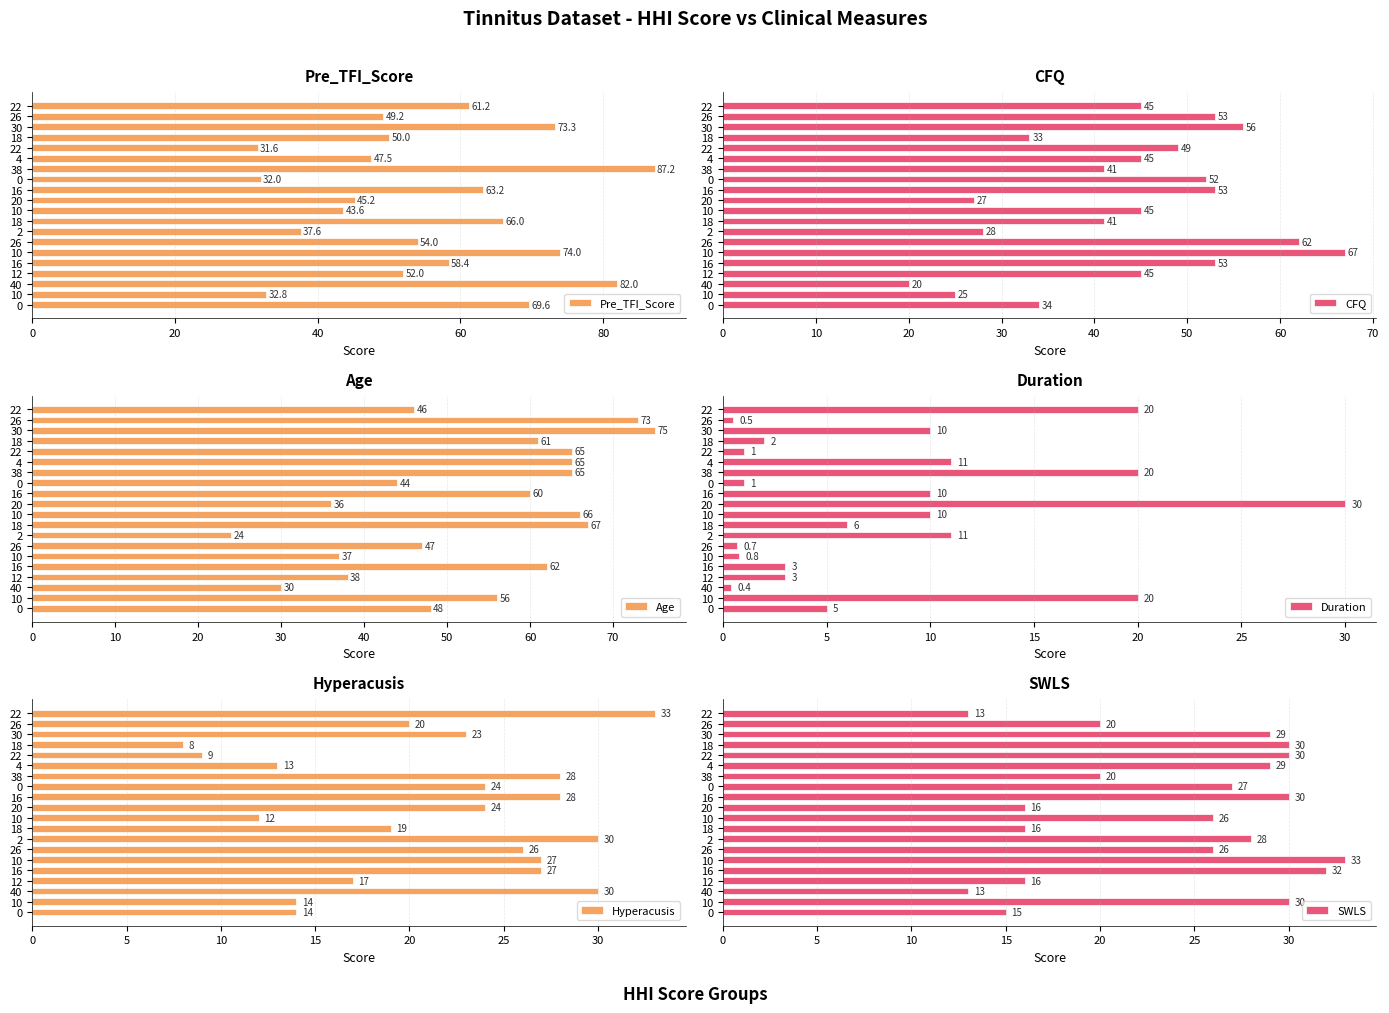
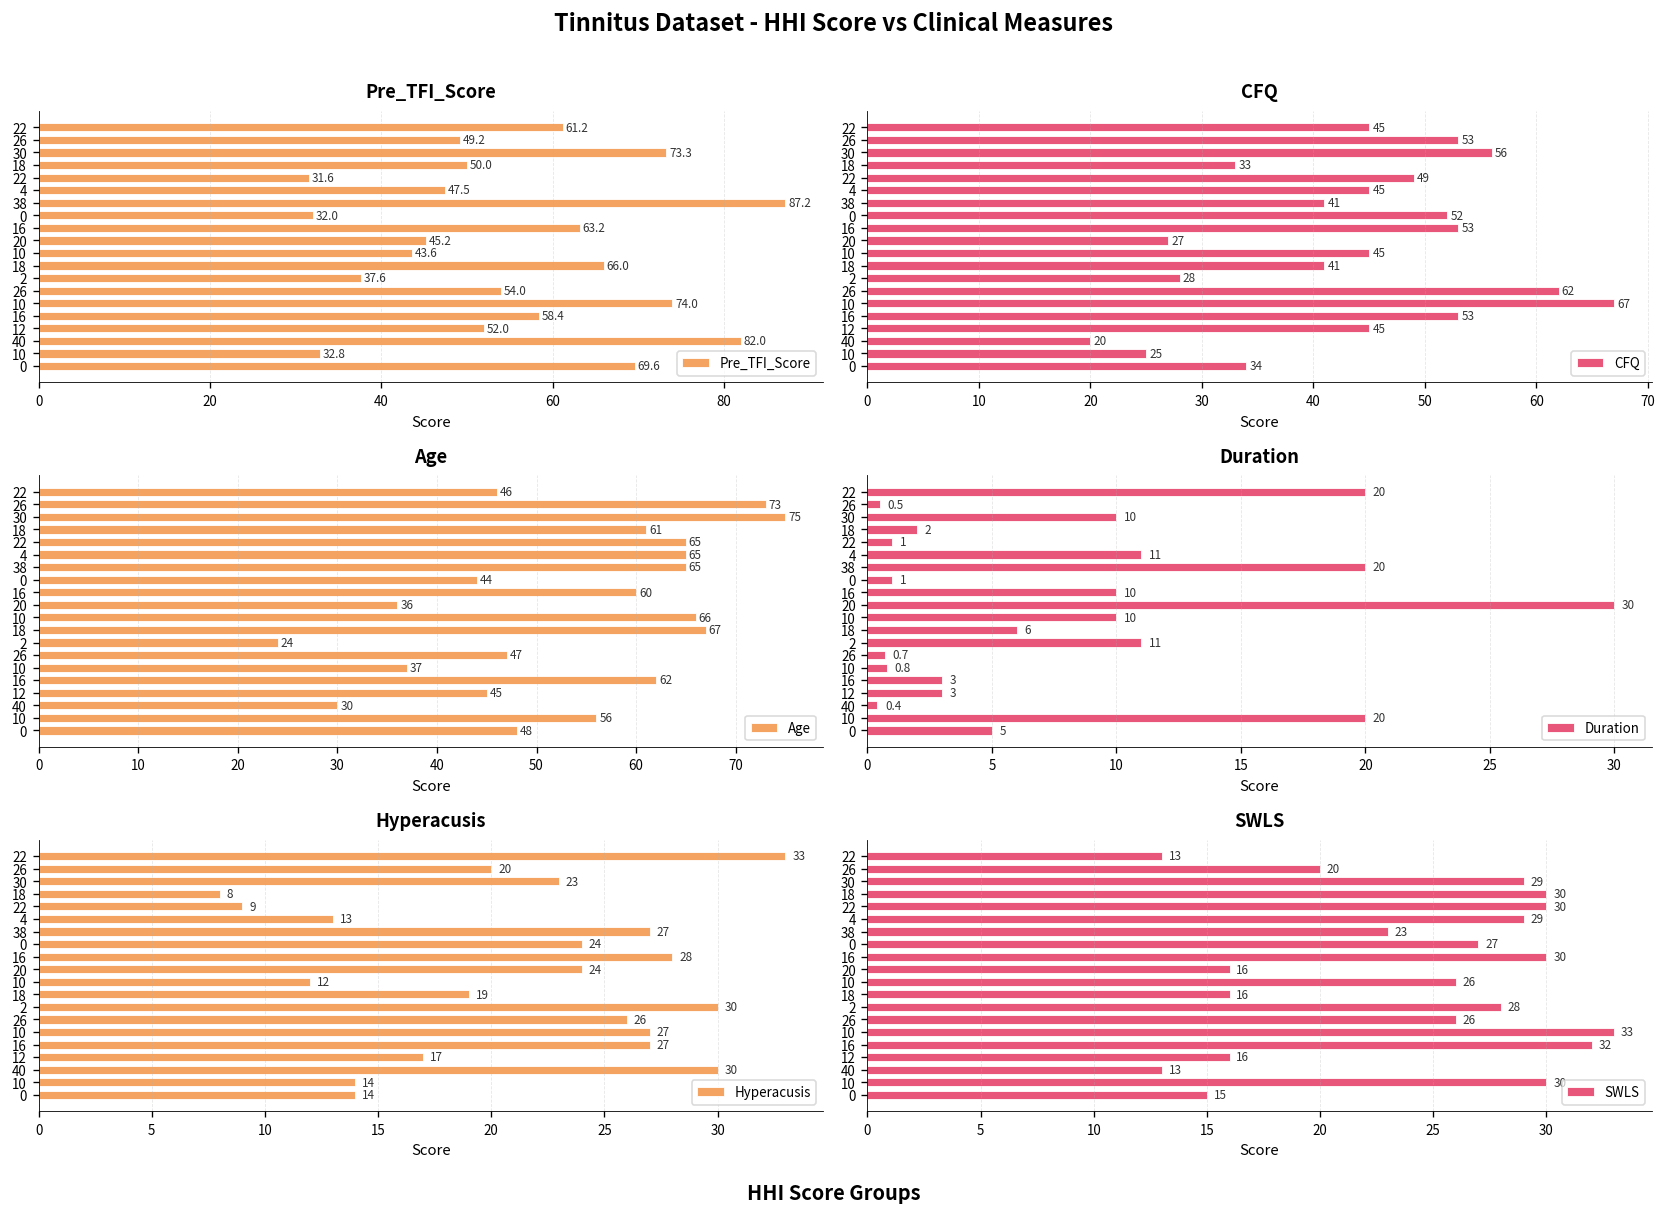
  {
    "Pre_TFI_Score": {
      "30": 73.3,
      "4": 47.5,
      "38": 87.2,
      "20": 45.2,
      "2": 37.6,
      "12": 52.0,
      "40": 82.0
    },
    "CFQ": {
      "30": 56,
      "4": 45,
      "38": 41,
      "20": 27,
      "2": 28,
      "12": 45,
      "40": 20
    },
    "Age": {
      "30": 75,
      "4": 65,
      "38": 65,
      "20": 36,
      "2": 24,
-     "12": 38,
+     "12": 45,
      "40": 30
    },
    "Duration": {
      "30": 10,
      "4": 11,
      "38": 20,
      "20": 30,
      "2": 11,
      "12": 3,
      "40": 0.4
    },
    "Hyperacusis": {
      "30": 23,
      "4": 13,
-     "38": 28,
+     "38": 27,
      "20": 24,
      "2": 30,
      "12": 17,
      "40": 30
    },
    "SWLS": {
      "30": 29,
      "4": 29,
-     "38": 20,
+     "38": 23,
      "20": 16,
      "2": 28,
      "12": 16,
      "40": 13
    }
  }
